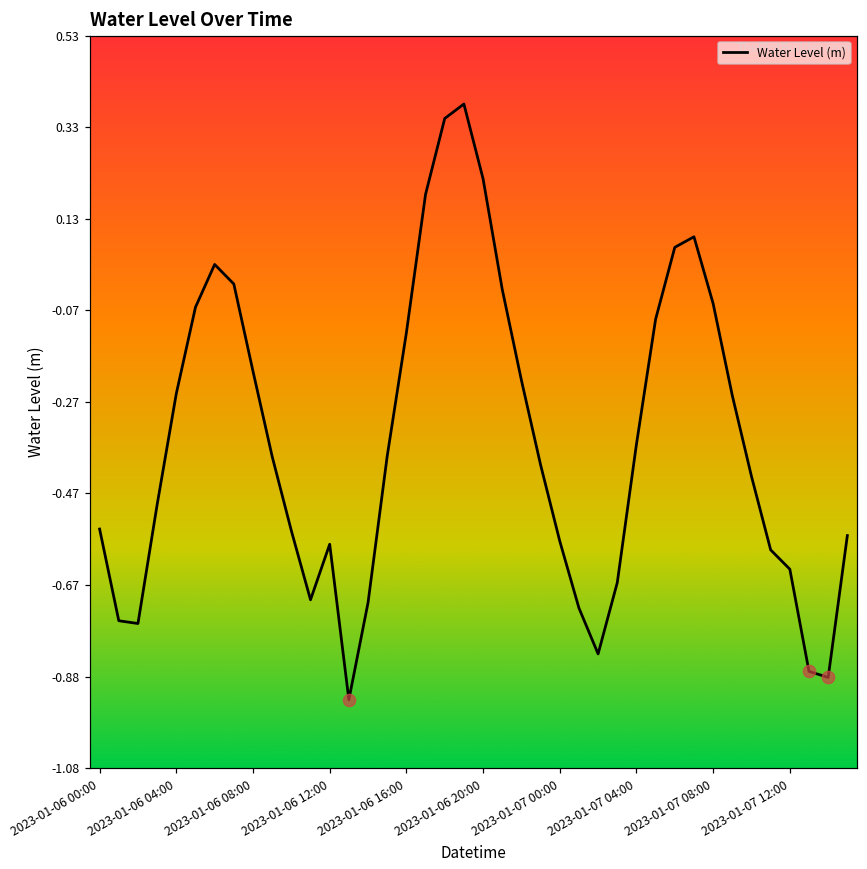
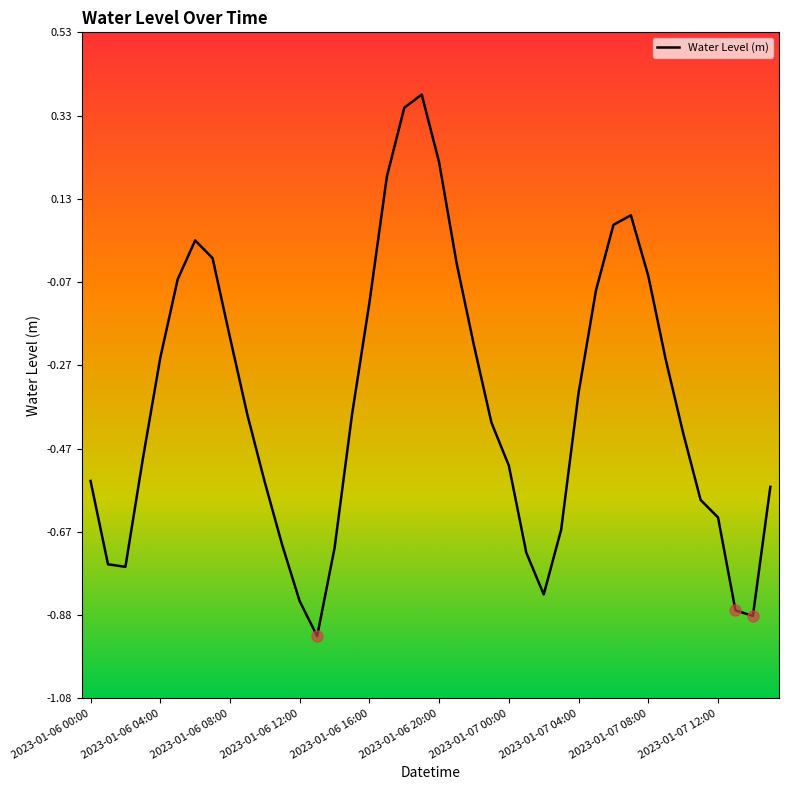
  {
    "Water Level (m)": {
      "2023-01-06 00:00": -0.55,
      "2023-01-06 04:00": -0.26,
      "2023-01-06 08:00": -0.21,
-     "2023-01-06 12:00": -0.59,
+     "2023-01-06 12:00": -0.84,
      "2023-01-06 16:00": -0.12,
      "2023-01-06 20:00": 0.22,
-     "2023-01-07 00:00": -0.58,
-     "2023-01-07 04:00": -0.37,
+     "2023-01-07 00:00": -0.52,
+     "2023-01-07 04:00": -0.34,
      "2023-01-07 08:00": -0.06,
      "2023-01-07 12:00": -0.64
    }
  }
